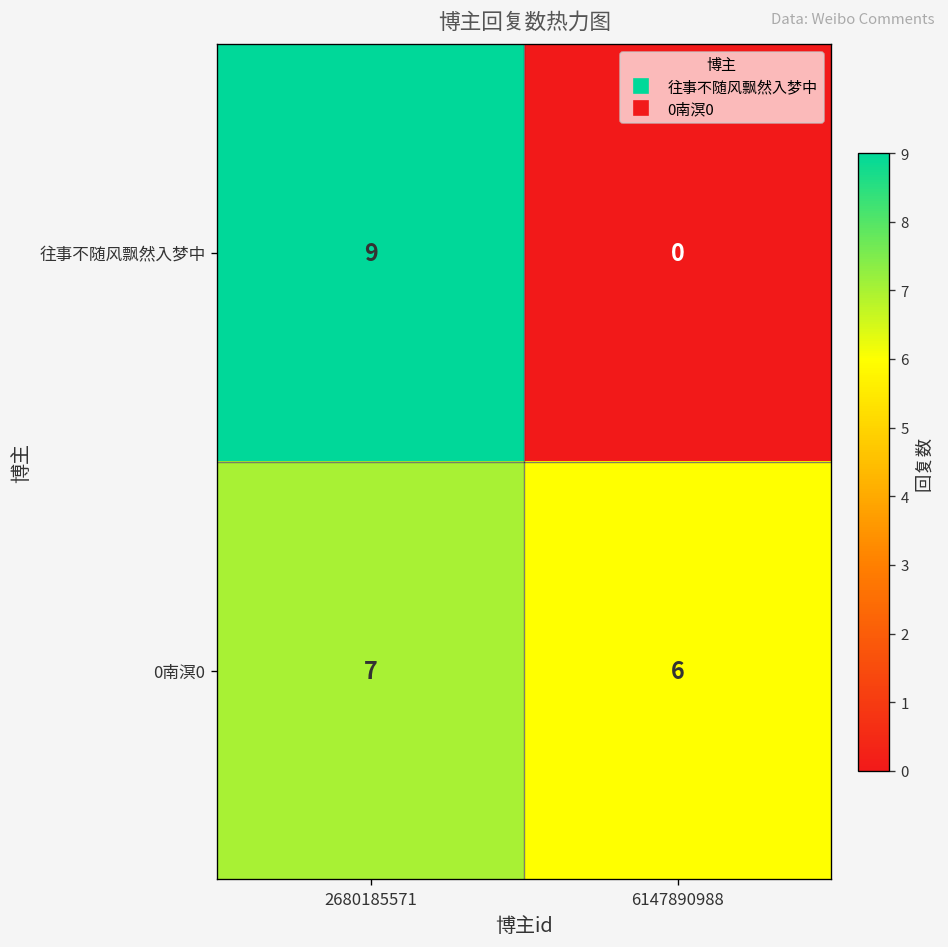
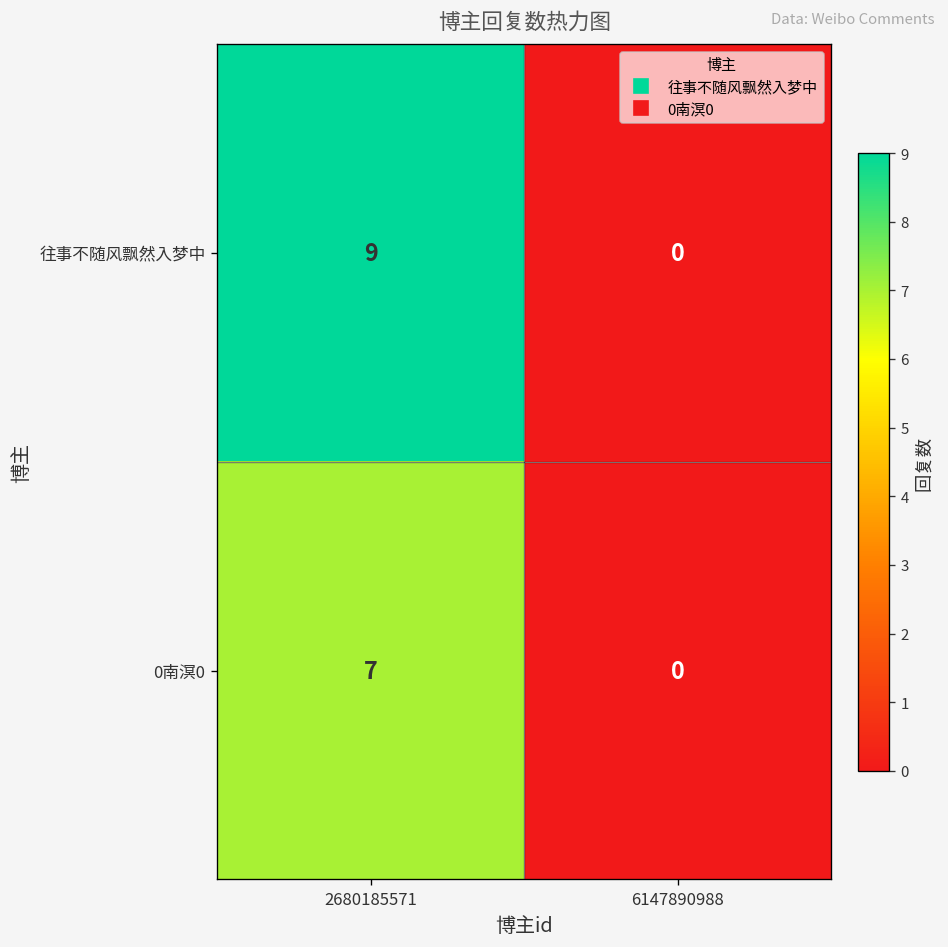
  {
    "往事不随风飘然入梦中": {
      "2680185571": 9,
      "6147890988": 0
    },
    "0南溟0": {
      "2680185571": 7,
-     "6147890988": 6
+     "6147890988": 0
    }
  }
